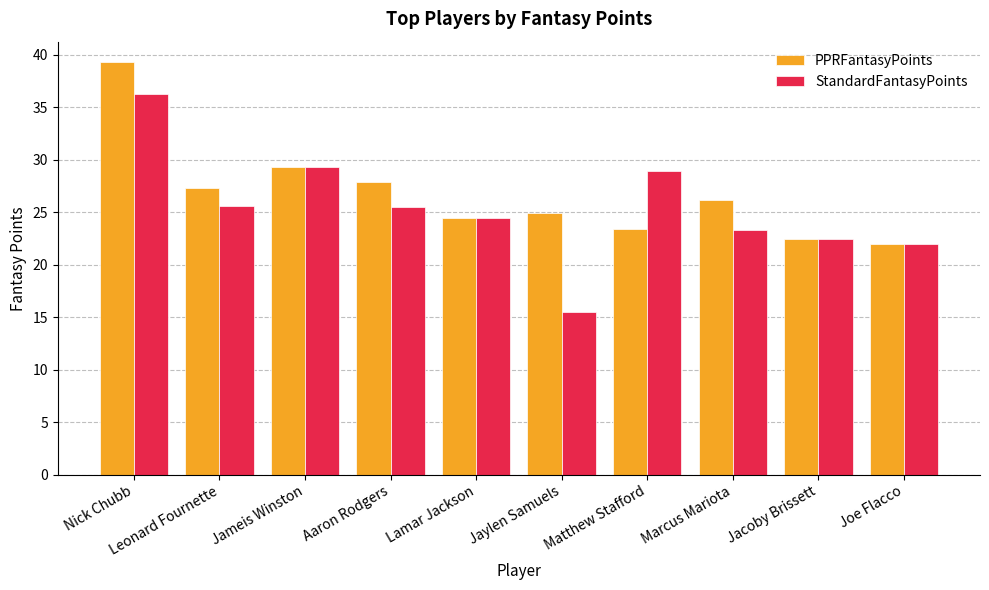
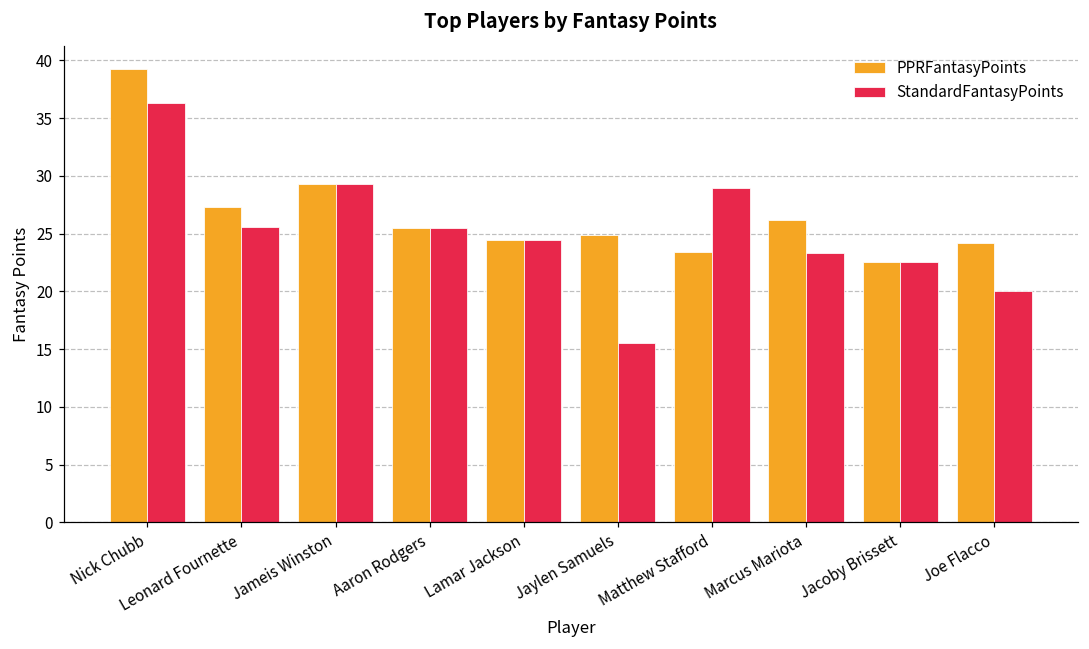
  {
    "PPRFantasyPoints": {
      "Nick Chubb": 39.3,
      "Leonard Fournette": 27.3,
      "Jameis Winston": 29.3,
-     "Aaron Rodgers": 27.9,
+     "Aaron Rodgers": 25.5,
      "Lamar Jackson": 24.5,
      "Jaylen Samuels": 24.9,
      "Matthew Stafford": 23.4,
      "Marcus Mariota": 26.1,
      "Jacoby Brissett": 22.5,
-     "Joe Flacco": 22.0
+     "Joe Flacco": 24.2
    },
    "StandardFantasyPoints": {
      "Nick Chubb": 36.3,
      "Leonard Fournette": 25.6,
      "Jameis Winston": 29.3,
      "Aaron Rodgers": 25.5,
      "Lamar Jackson": 24.5,
      "Jaylen Samuels": 15.5,
      "Matthew Stafford": 29.0,
      "Marcus Mariota": 23.3,
      "Jacoby Brissett": 22.5,
-     "Joe Flacco": 22.0
+     "Joe Flacco": 20.0
    }
  }
